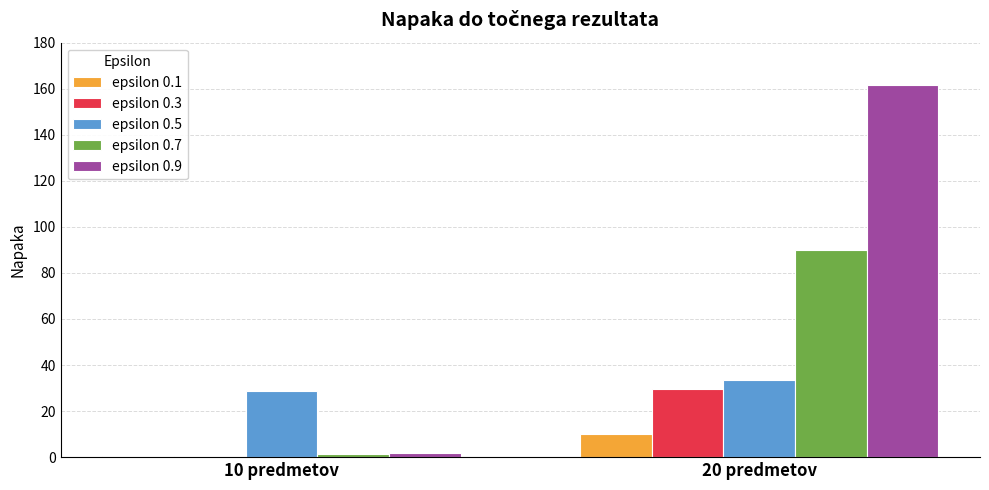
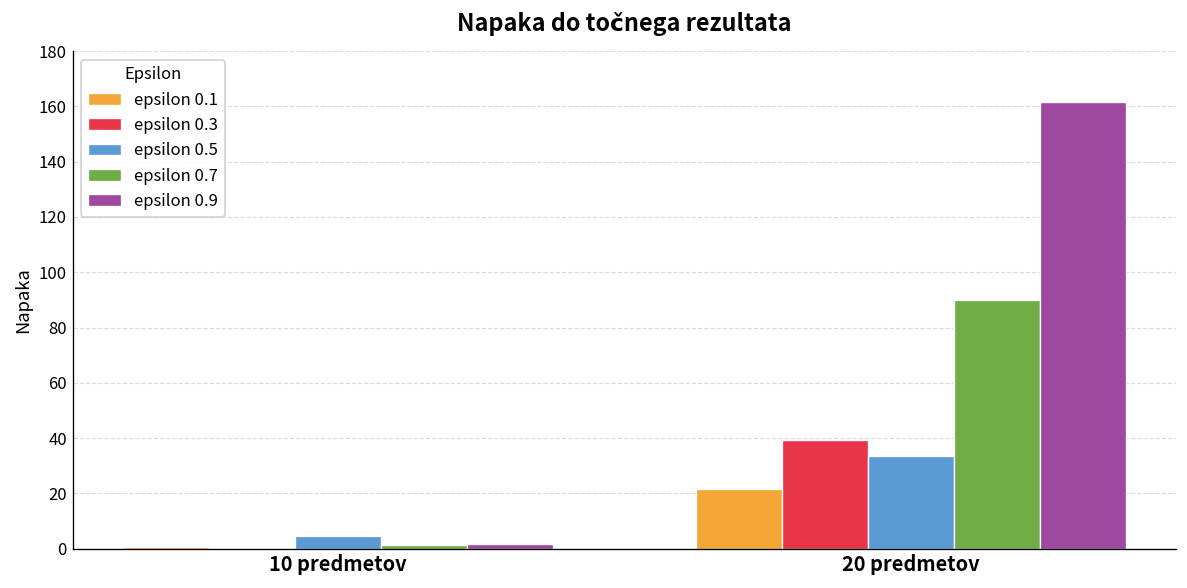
  {
    "epsilon 0.1": {
-     "20 predmetov": 10
+     "20 predmetov": 22
    },
    "epsilon 0.3": {
-     "20 predmetov": 30
+     "20 predmetov": 39
    },
    "epsilon 0.5": {
-     "10 predmetov": 29,
+     "10 predmetov": 5,
      "20 predmetov": 34
    },
    "epsilon 0.7": {
      "10 predmetov": 1,
      "20 predmetov": 90
    },
    "epsilon 0.9": {
      "10 predmetov": 2,
      "20 predmetov": 161
    }
  }
